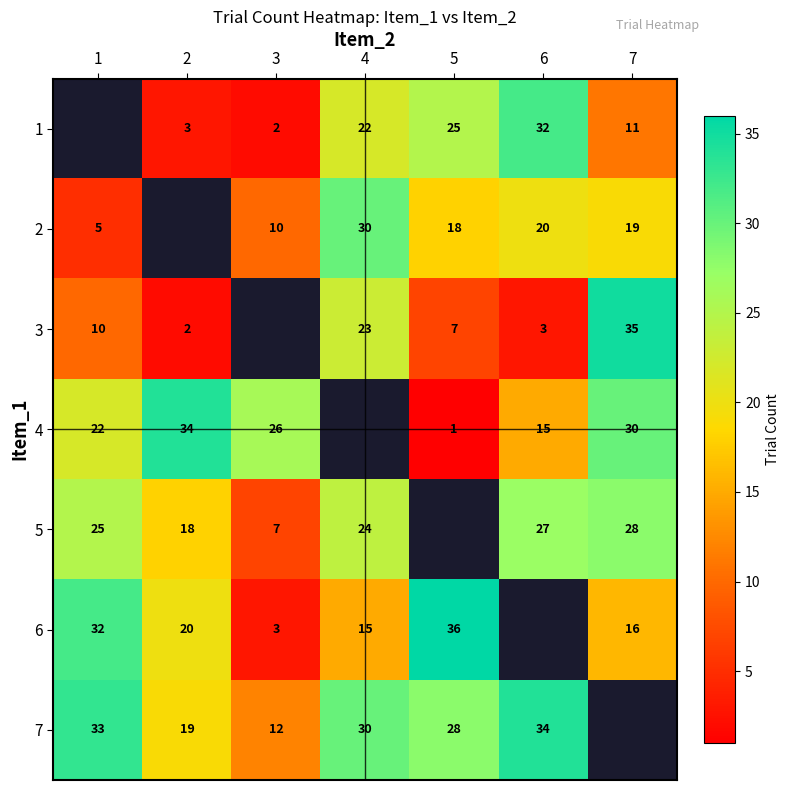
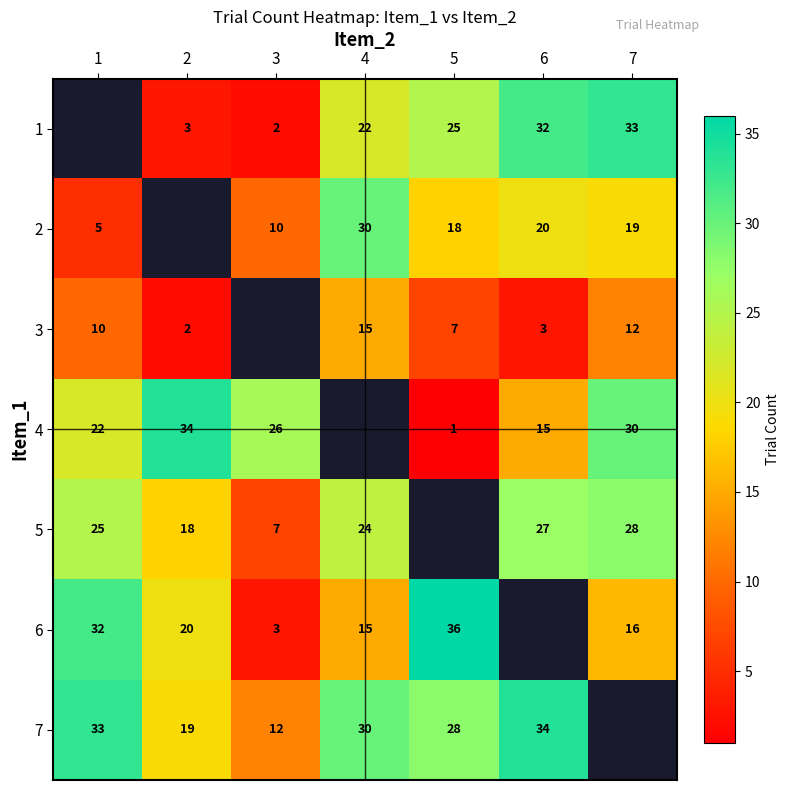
  {
    "1": {
      "2": 3,
      "3": 2,
      "4": 22,
      "5": 25,
      "6": 32,
-     "7": 11
+     "7": 33
    },
    "2": {
      "1": 5,
      "3": 10,
      "4": 30,
      "5": 18,
      "6": 20,
      "7": 19
    },
    "3": {
      "1": 10,
      "2": 2,
-     "4": 23,
+     "4": 15,
      "5": 7,
      "6": 3,
-     "7": 35
+     "7": 12
    },
    "4": {
      "1": 22,
      "2": 34,
      "3": 26,
      "5": 1,
      "6": 15,
      "7": 30
    },
    "5": {
      "1": 25,
      "2": 18,
      "3": 7,
      "4": 24,
      "6": 27,
      "7": 28
    },
    "6": {
      "1": 32,
      "2": 20,
      "3": 3,
      "4": 15,
      "5": 36,
      "7": 16
    },
    "7": {
      "1": 33,
      "2": 19,
      "3": 12,
      "4": 30,
      "5": 28,
      "6": 34
    }
  }
